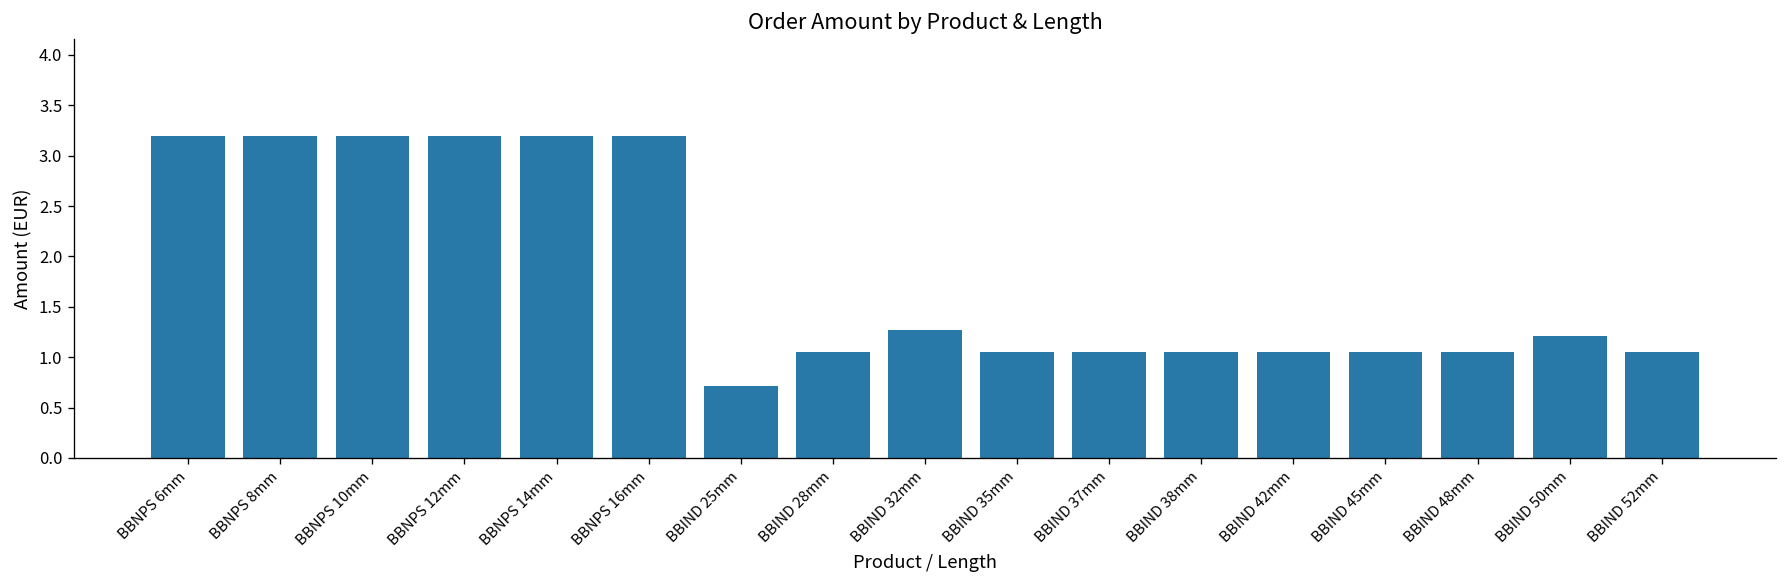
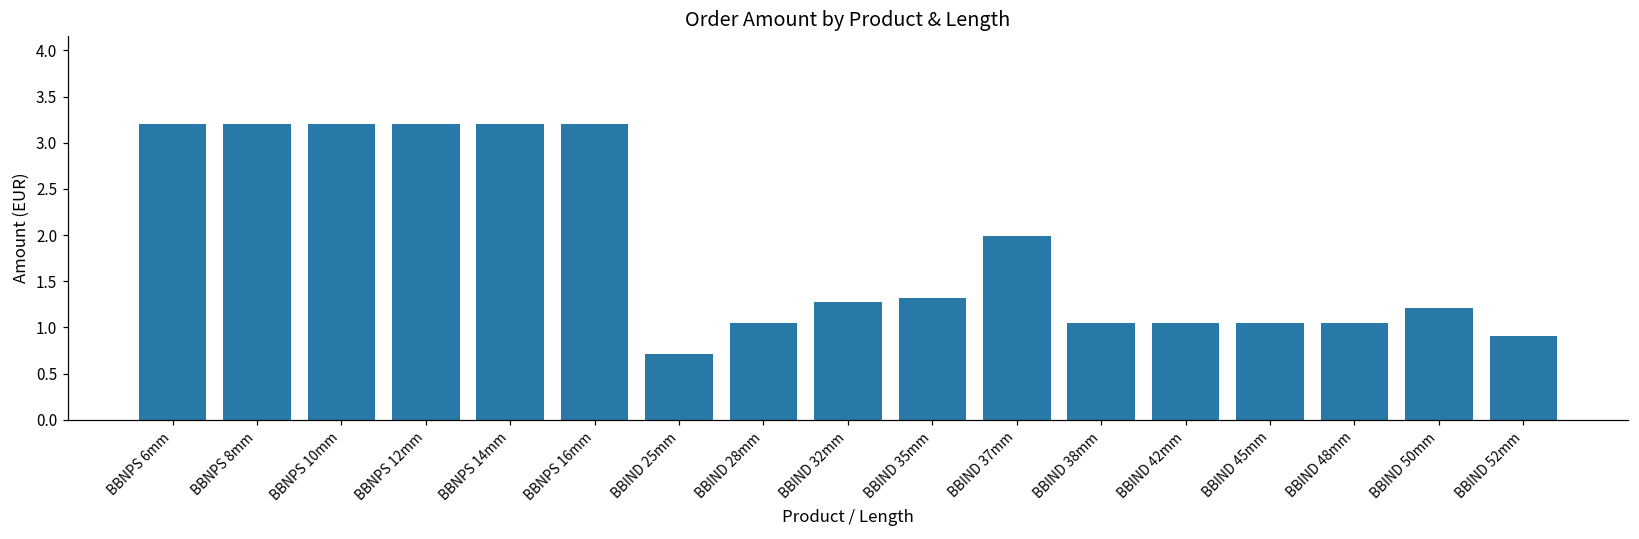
  {
    "BBNPS 6mm": 3.2,
    "BBNPS 8mm": 3.2,
    "BBNPS 10mm": 3.2,
    "BBNPS 12mm": 3.2,
    "BBNPS 14mm": 3.2,
    "BBNPS 16mm": 3.2,
    "BBIND 25mm": 0.7,
    "BBIND 28mm": 1.1,
    "BBIND 32mm": 1.3,
-   "BBIND 35mm": 1.1,
-   "BBIND 37mm": 1.1,
+   "BBIND 35mm": 1.3,
+   "BBIND 37mm": 2.0,
    "BBIND 38mm": 1.1,
    "BBIND 42mm": 1.1,
    "BBIND 45mm": 1.1,
    "BBIND 48mm": 1.1,
    "BBIND 50mm": 1.2,
-   "BBIND 52mm": 1.1
+   "BBIND 52mm": 0.9
  }
